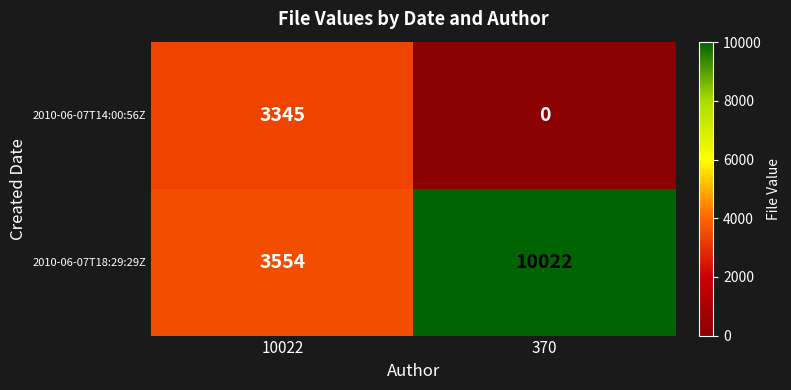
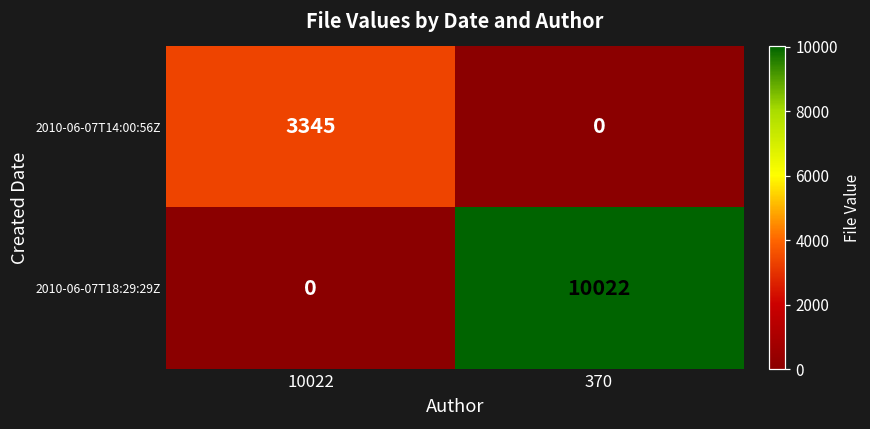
  {
    "2010-06-07T14:00:56Z": {
      "10022": 3345,
      "370": 0
    },
    "2010-06-07T18:29:29Z": {
-     "10022": 3554,
+     "10022": 0,
      "370": 10022
    }
  }
